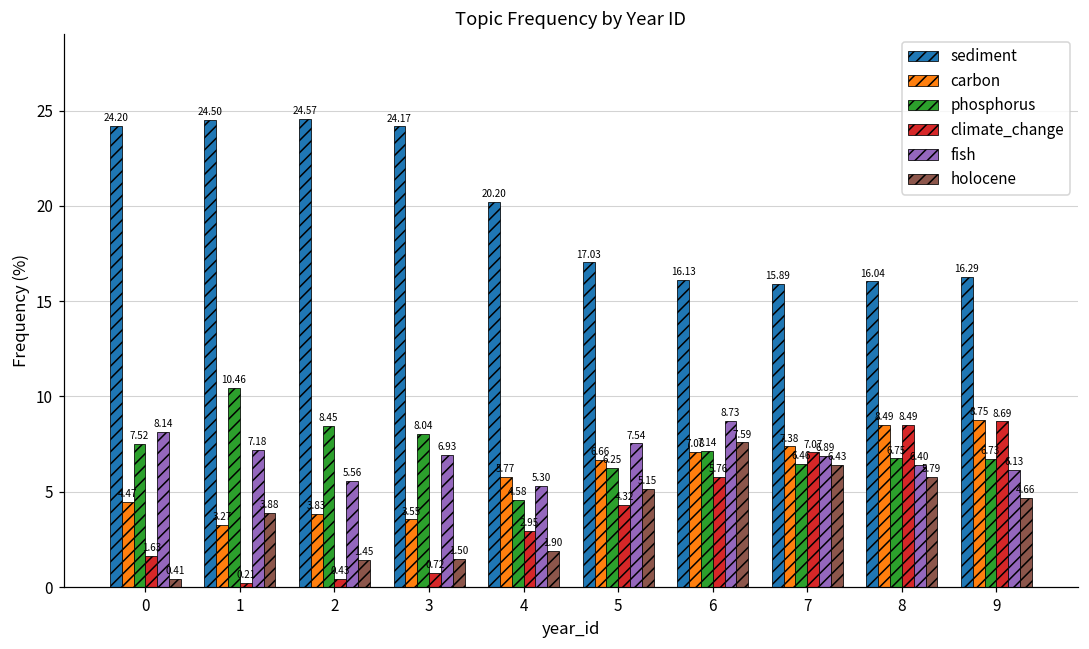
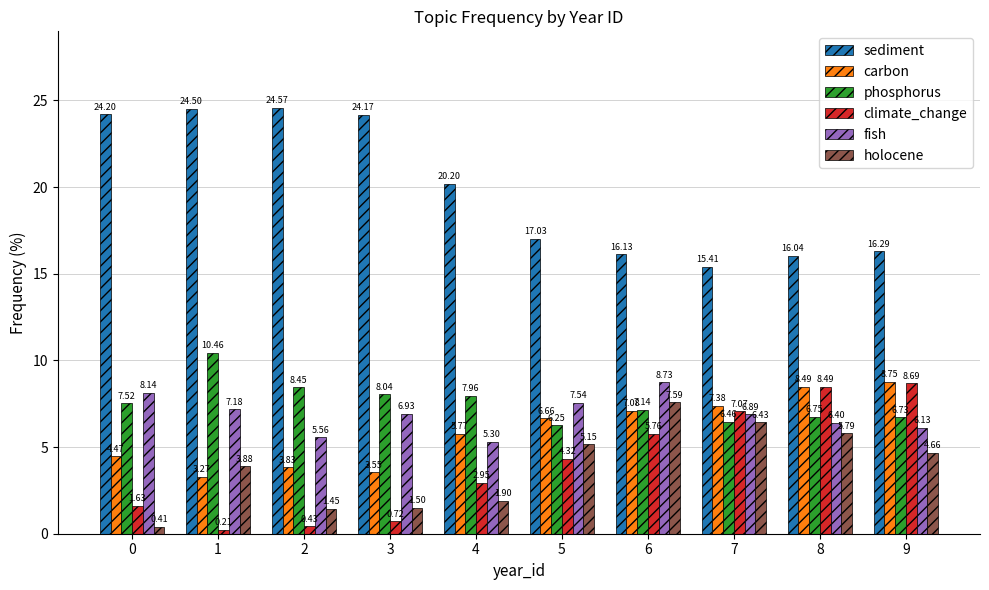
  {
    "sediment": {
      "0": 24.20,
      "1": 24.50,
      "2": 24.57,
      "3": 24.17,
      "4": 20.20,
      "5": 17.03,
      "6": 16.13,
-     "7": 15.89,
+     "7": 15.41,
      "8": 16.04,
      "9": 16.29
    },
    "carbon": {
      "0": 4.47,
      "1": 3.27,
      "2": 3.83,
      "3": 3.55,
      "4": 5.77,
      "5": 6.66,
      "7": 7.38,
      "8": 8.49,
      "9": 8.75
    },
    "phosphorus": {
      "0": 7.52,
      "1": 10.46,
      "2": 8.45,
      "3": 8.04,
-     "4": 4.58,
+     "4": 7.96,
      "5": 6.25,
      "7": 6.46,
      "8": 6.75,
      "9": 6.73
    },
    "climate_change": {
      "0": 1.63,
      "1": 0.21,
      "2": 0.43,
      "3": 0.72,
      "4": 2.95,
      "5": 4.32,
      "6": 5.76,
      "8": 8.49,
      "9": 8.69
    },
    "fish": {
      "0": 8.14,
      "1": 7.18,
      "2": 5.56,
      "3": 6.93,
      "4": 5.30,
      "5": 7.54,
      "6": 8.73,
      "8": 6.40,
      "9": 6.13
    },
    "holocene": {
      "0": 0.41,
      "1": 3.88,
      "2": 1.45,
      "3": 1.50,
      "4": 1.90,
      "5": 5.15,
      "6": 7.59,
      "7": 6.43,
      "8": 5.79,
      "9": 4.66
    }
  }
